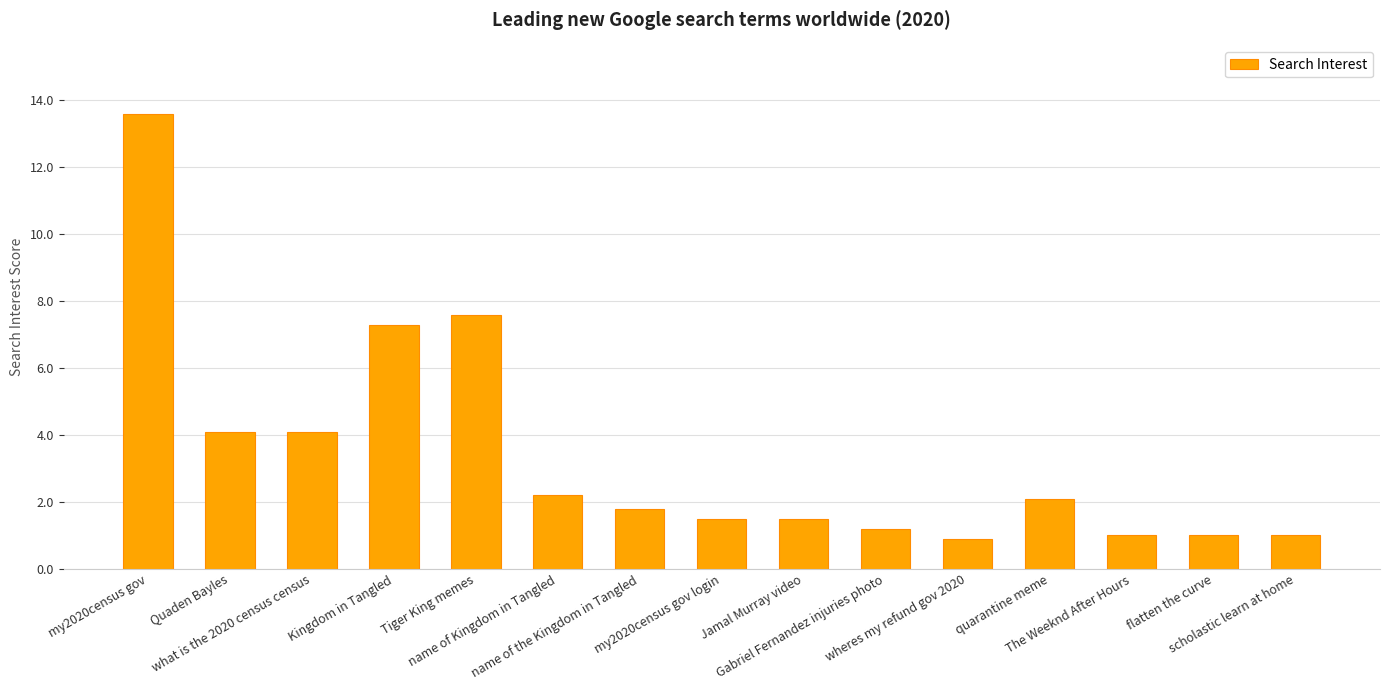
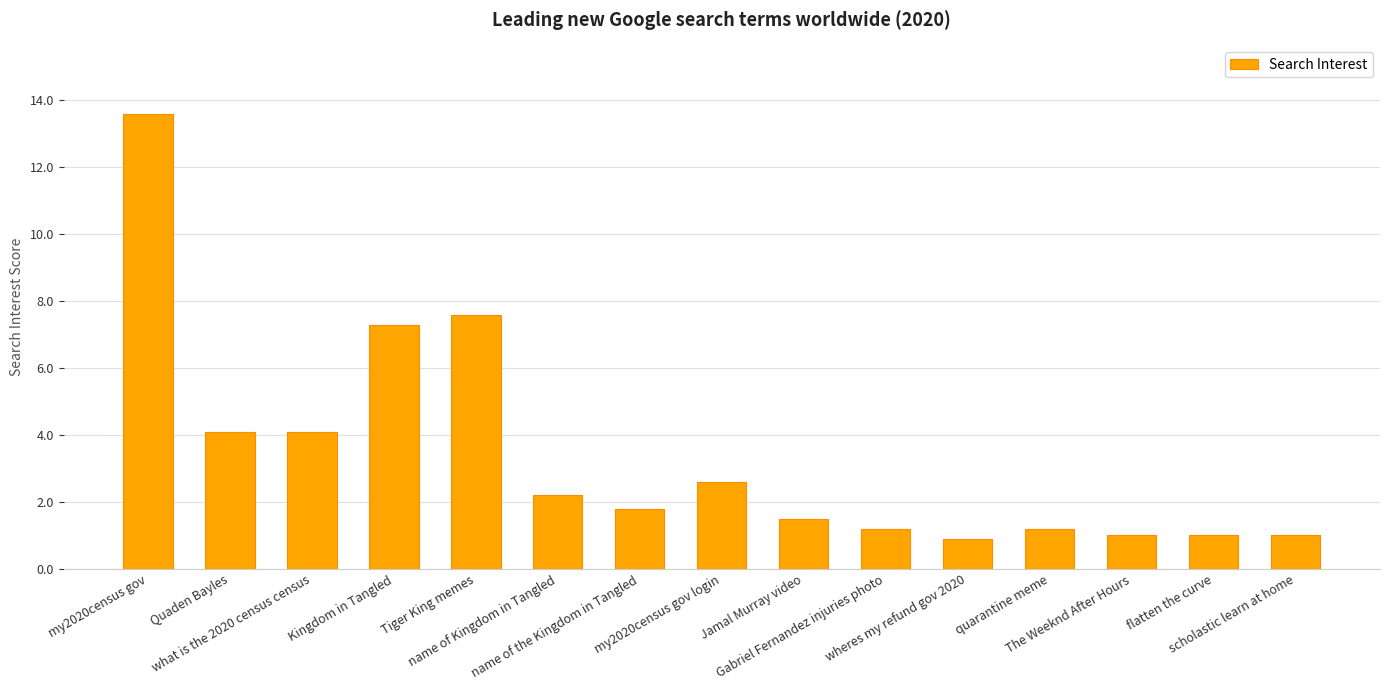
  {
    "my2020census gov": 13.6,
    "Quaden Bayles": 4.1,
    "what is the 2020 census census": 4.1,
    "Kingdom in Tangled": 7.3,
    "Tiger King memes": 7.6,
    "name of Kingdom in Tangled": 2.2,
    "name of the Kingdom in Tangled": 1.8,
-   "my2020census gov login": 1.5,
+   "my2020census gov login": 2.6,
    "Jamal Murray video": 1.5,
    "Gabriel Fernandez injuries photo": 1.2,
    "wheres my refund gov 2020": 0.9,
-   "quarantine meme": 2.1,
+   "quarantine meme": 1.2,
    "The Weeknd After Hours": 1.0,
    "flatten the curve": 1.0,
    "scholastic learn at home": 1.0
  }
